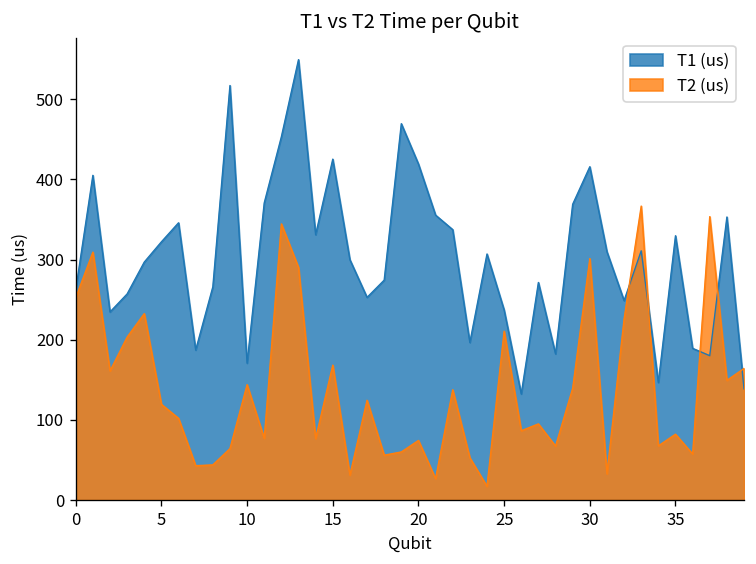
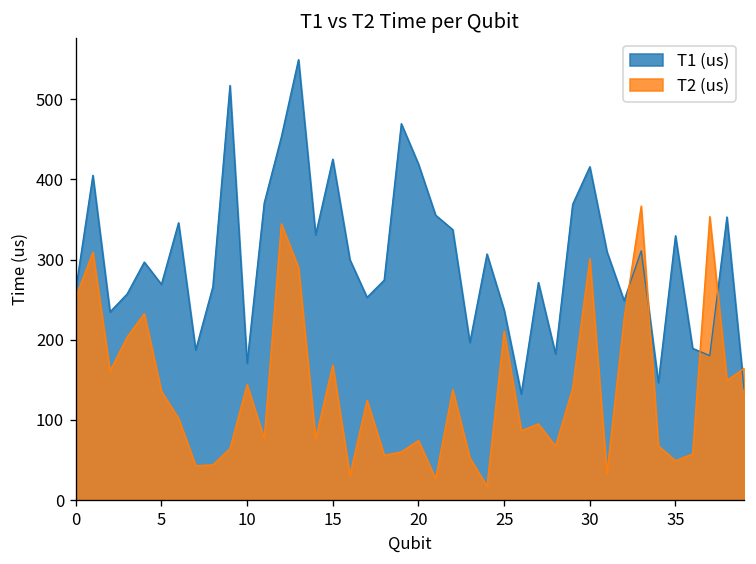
  {
    "T1 (us)": {
      "0": 260,
-     "5": 320,
+     "5": 270,
      "10": 170,
      "15": 430,
      "20": 420,
      "25": 240,
      "30": 420,
      "35": 330
    },
    "T2 (us)": {
      "0": 250,
-     "5": 120,
+     "5": 140,
      "10": 140,
      "15": 170,
      "20": 70,
      "25": 210,
      "30": 300,
-     "35": 80
+     "35": 50
    }
  }
